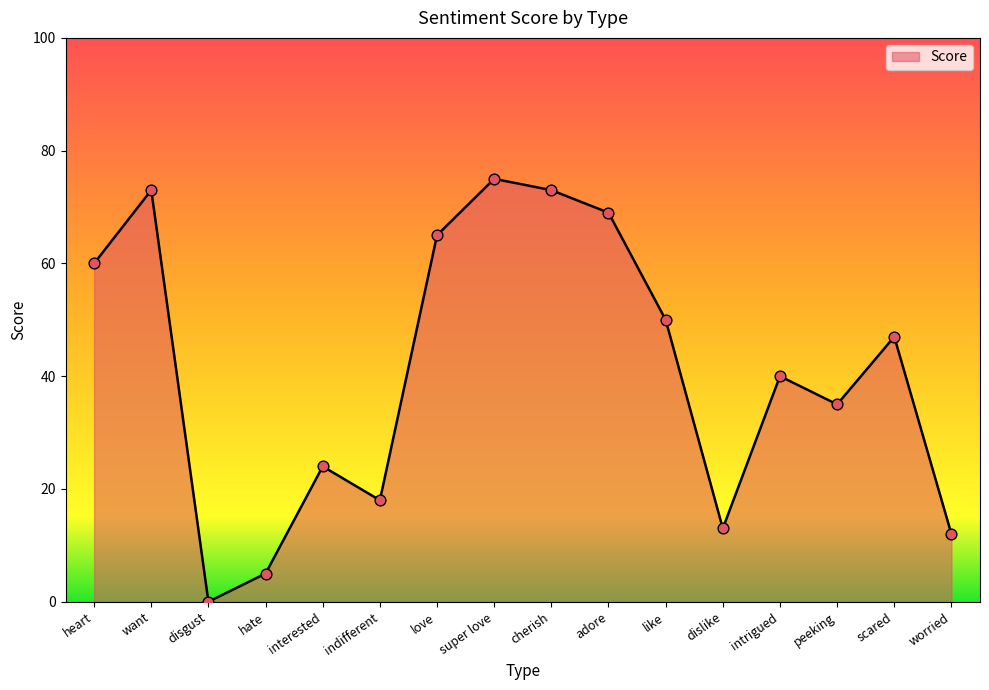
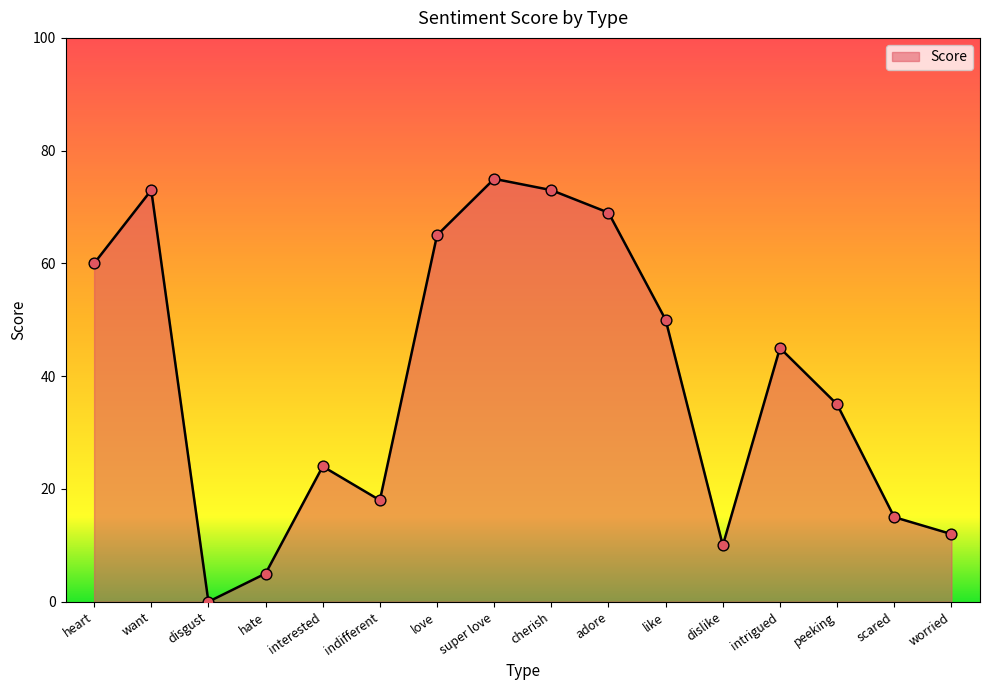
  {
    "heart": 60,
    "want": 73,
    "disgust": 0,
    "hate": 5,
    "interested": 24,
    "indifferent": 18,
    "love": 65,
    "super love": 75,
    "cherish": 73,
    "adore": 69,
    "like": 50,
-   "dislike": 13,
-   "intrigued": 40,
+   "dislike": 10,
+   "intrigued": 45,
    "peeking": 35,
-   "scared": 47,
+   "scared": 15,
    "worried": 12
  }
